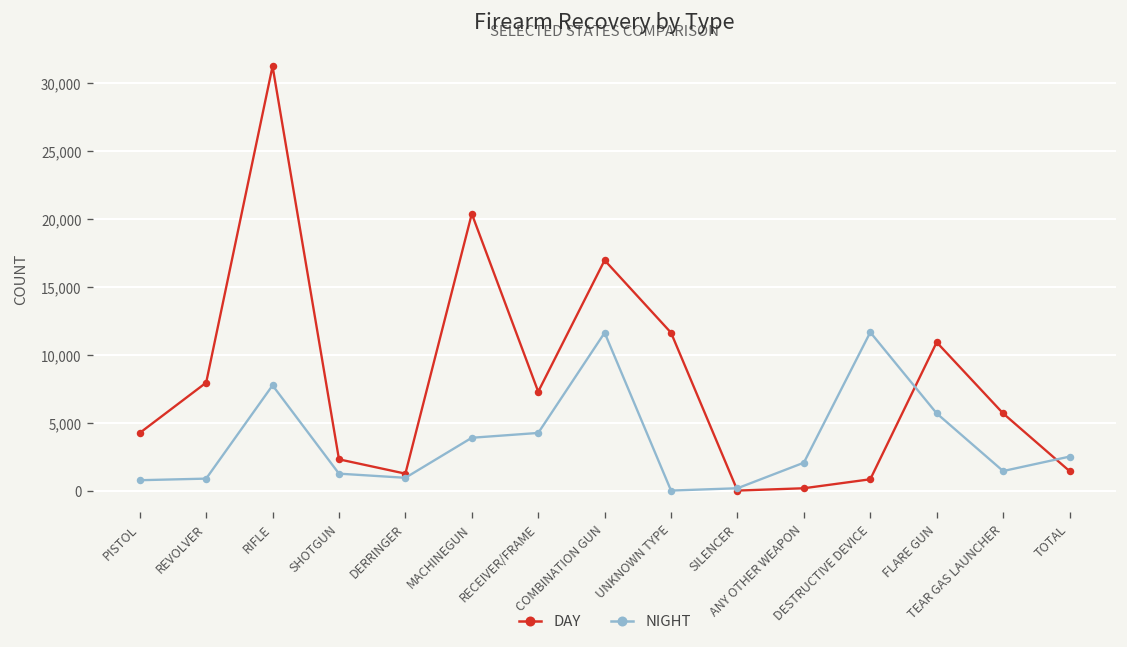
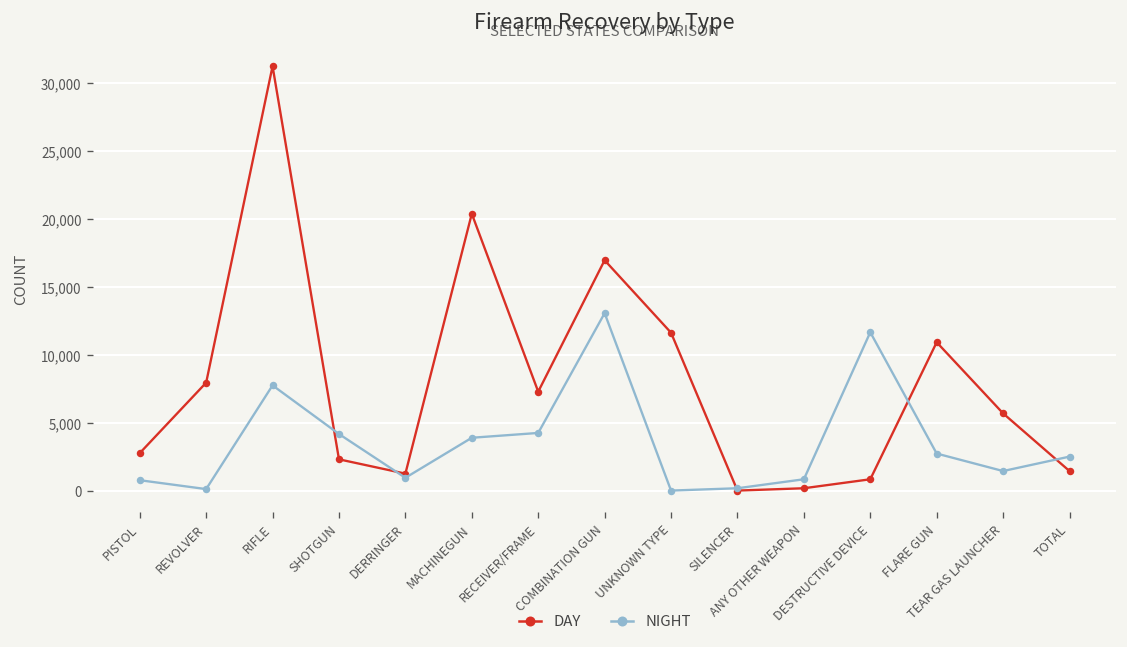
  {
    "DAY": {
-     "PISTOL": "4,300",
+     "PISTOL": "2,800",
      "REVOLVER": "8,000",
      "RIFLE": "31,200",
      "SHOTGUN": "2,300",
      "DERRINGER": "1,300",
      "MACHINEGUN": "20,400",
      "RECEIVER/FRAME": "7,300",
      "COMBINATION GUN": "17,000",
      "UNKNOWN TYPE": "11,600",
      "ANY OTHER WEAPON": "200",
      "DESTRUCTIVE DEVICE": "900",
      "FLARE GUN": "10,900",
      "TEAR GAS LAUNCHER": "5,700",
      "TOTAL": "1,500"
    },
    "NIGHT": {
      "PISTOL": "800",
-     "REVOLVER": "900",
+     "REVOLVER": "100",
      "RIFLE": "7,800",
-     "SHOTGUN": "1,300",
+     "SHOTGUN": "4,200",
      "DERRINGER": "1,000",
      "MACHINEGUN": "3,900",
      "RECEIVER/FRAME": "4,300",
-     "COMBINATION GUN": "11,600",
+     "COMBINATION GUN": "13,100",
      "UNKNOWN TYPE": "0",
-     "ANY OTHER WEAPON": "2,100",
+     "ANY OTHER WEAPON": "900",
      "DESTRUCTIVE DEVICE": "11,700",
-     "FLARE GUN": "5,700",
+     "FLARE GUN": "2,800",
      "TEAR GAS LAUNCHER": "1,500",
      "TOTAL": "2,500"
    }
  }
